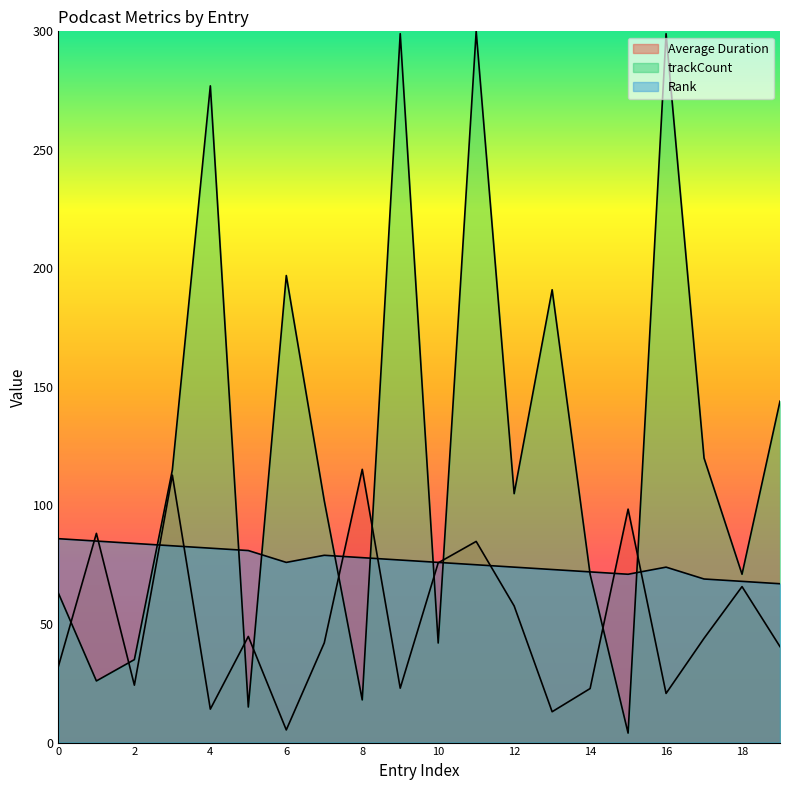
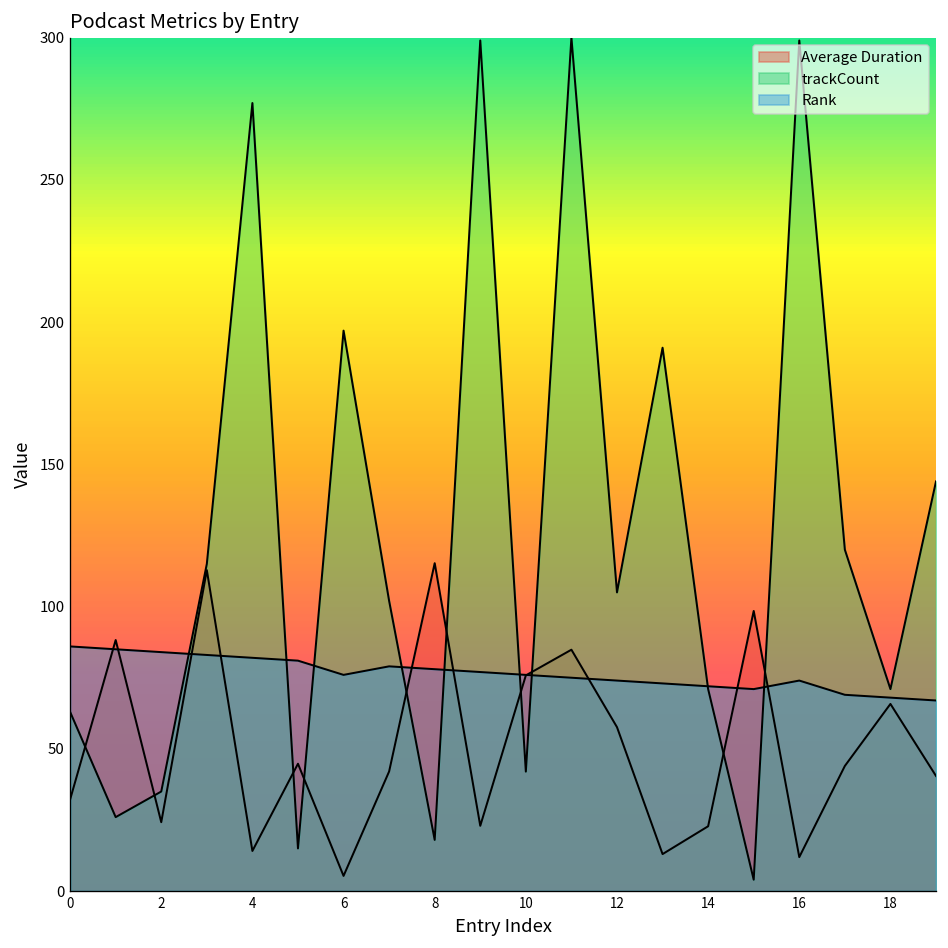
  {
    "Average Duration": {
      "0": 32,
      "2": 24,
      "4": 14,
      "6": 5,
      "8": 115,
      "12": 58,
      "14": 23,
-     "16": 21,
+     "16": 12,
      "18": 66
    },
    "trackCount": {
      "0": 63,
      "2": 35,
      "4": 277,
      "6": 197,
      "8": 18,
      "10": 42,
      "12": 105,
      "16": 299,
      "18": 71
    },
    "Rank": {
      "0": 86,
      "2": 84,
      "4": 82,
      "6": 76,
      "8": 78,
      "12": 74,
      "16": 74,
      "18": 68
    }
  }
